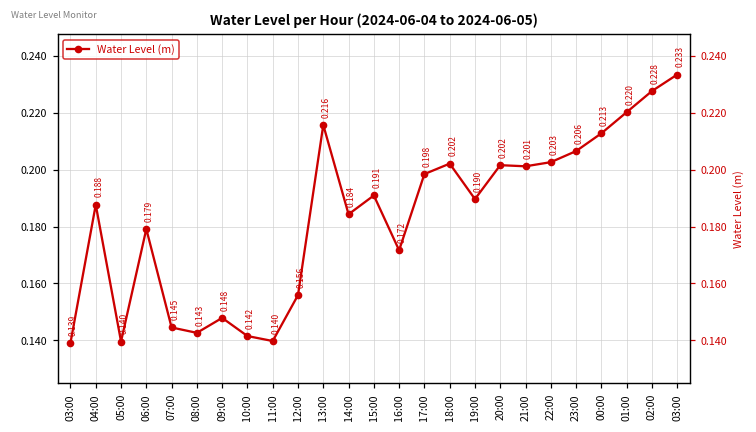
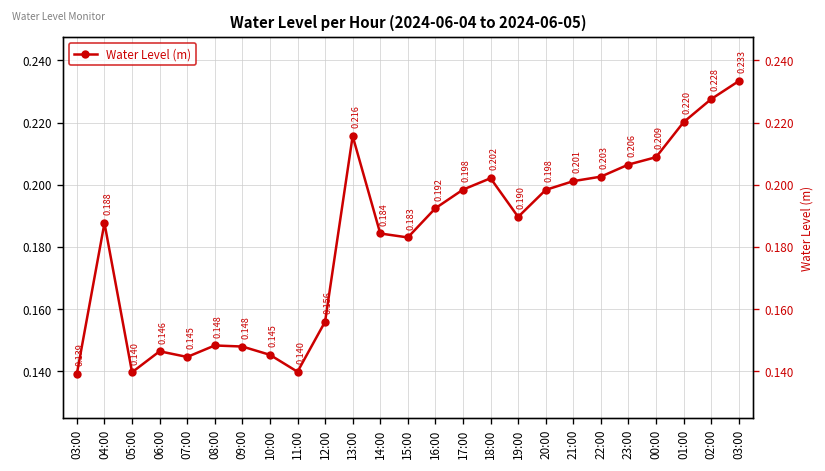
  {
    "04:00": 0.188,
    "05:00": 0.140,
-   "06:00": 0.179,
+   "06:00": 0.146,
    "07:00": 0.145,
-   "08:00": 0.143,
+   "08:00": 0.148,
    "09:00": 0.148,
-   "10:00": 0.142,
+   "10:00": 0.145,
    "11:00": 0.140,
    "12:00": 0.156,
    "13:00": 0.216,
    "14:00": 0.184,
-   "15:00": 0.191,
-   "16:00": 0.172,
+   "15:00": 0.183,
+   "16:00": 0.192,
    "17:00": 0.198,
    "18:00": 0.202,
    "19:00": 0.190,
-   "20:00": 0.202,
+   "20:00": 0.198,
    "21:00": 0.201,
    "22:00": 0.203,
    "23:00": 0.206,
-   "00:00": 0.213,
+   "00:00": 0.209,
    "01:00": 0.220,
    "02:00": 0.228
  }
